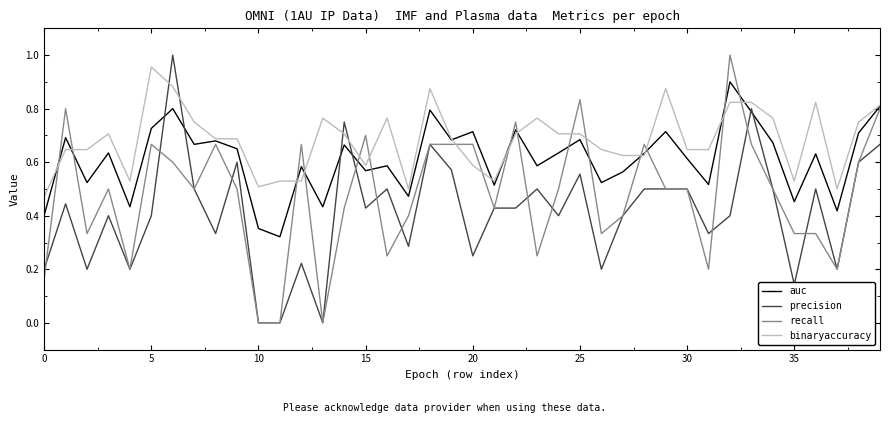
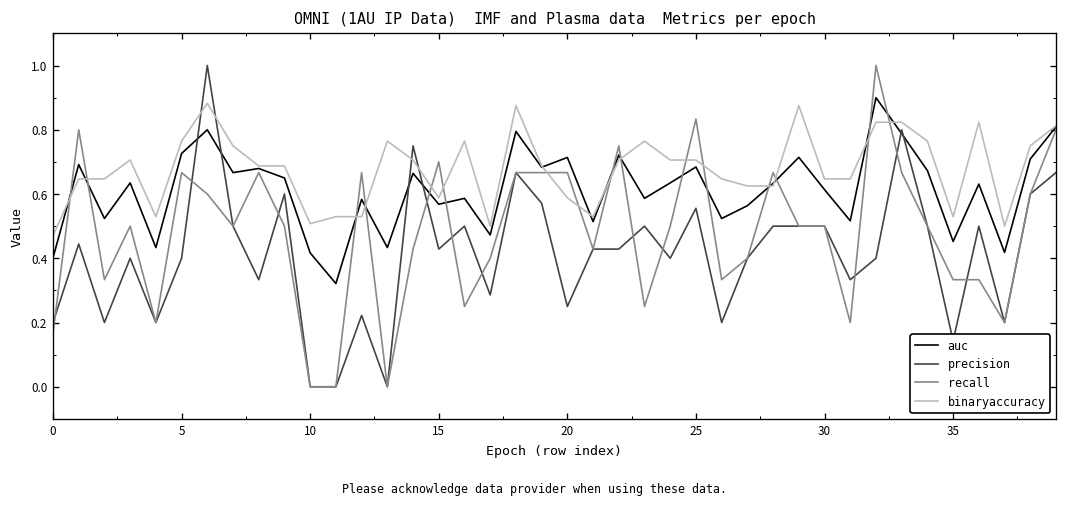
  {
    "auc": {
      "0": 0.40,
      "5": 0.73,
-     "10": 0.35,
+     "10": 0.42,
      "15": 0.57,
      "20": 0.71,
      "25": 0.68,
      "30": 0.61,
      "35": 0.45
    },
    "precision": {
      "0": 0.20,
      "5": 0.40,
      "15": 0.43,
      "20": 0.25,
      "25": 0.56
    },
    "recall": {
      "0": 0.17,
      "5": 0.67,
      "15": 0.70,
      "20": 0.67,
      "25": 0.83,
      "35": 0.33
    },
    "binaryaccuracy": {
      "0": 0.47,
-     "5": 0.96,
+     "5": 0.76,
      "10": 0.51,
      "15": 0.59,
      "20": 0.59,
      "25": 0.71,
      "30": 0.65,
      "35": 0.53
    }
  }
